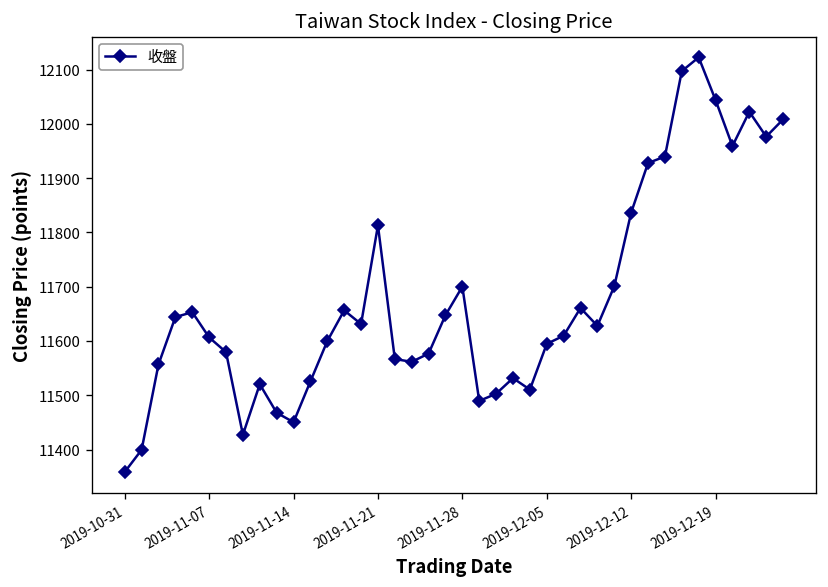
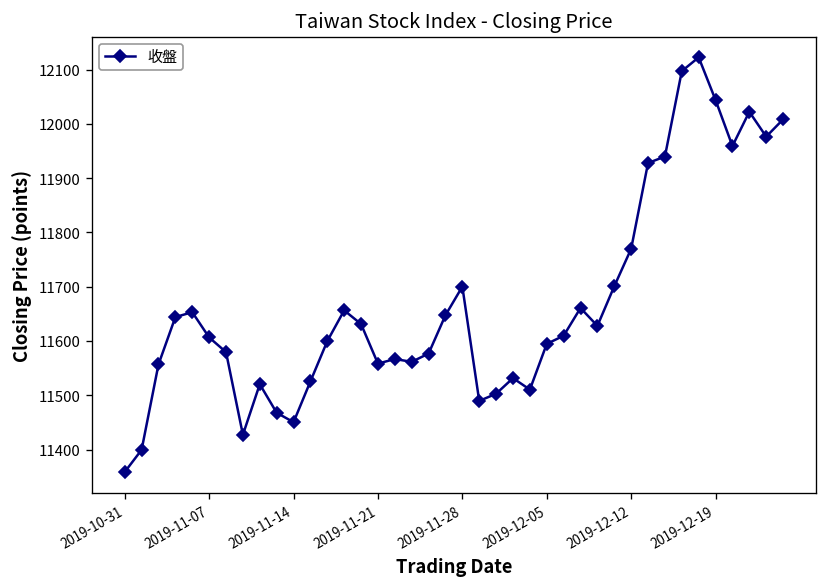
  {
    "2019-10-31": 11360,
    "2019-11-07": 11610,
    "2019-11-14": 11450,
-   "2019-11-21": 11810,
+   "2019-11-21": 11560,
    "2019-11-28": 11700,
    "2019-12-05": 11590,
-   "2019-12-12": 11840,
+   "2019-12-12": 11770,
    "2019-12-19": 12040
  }
